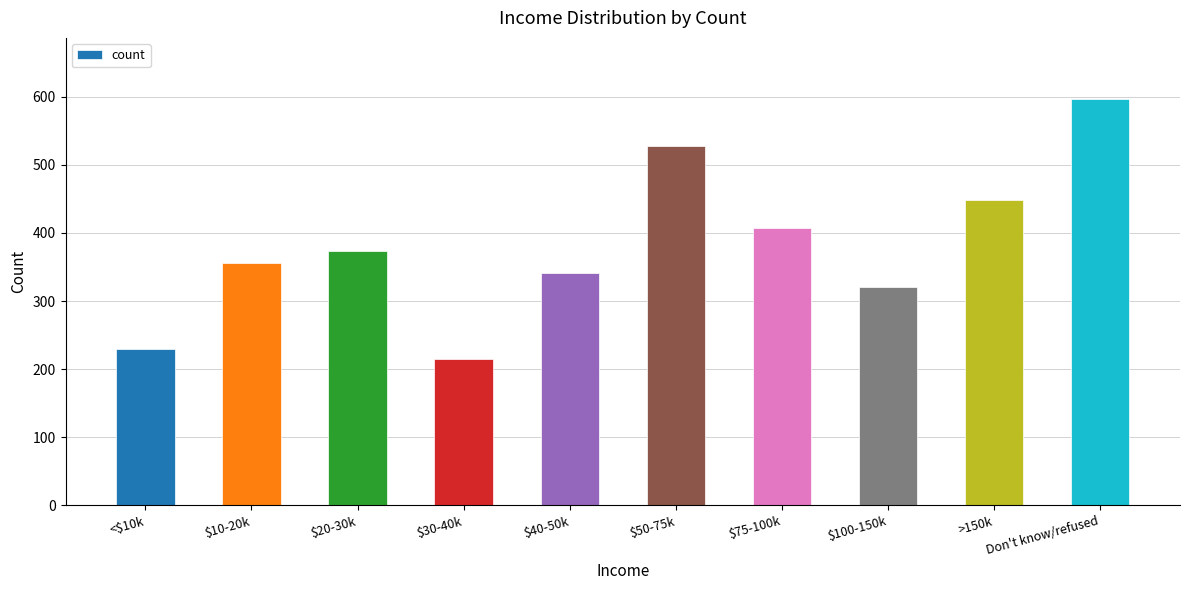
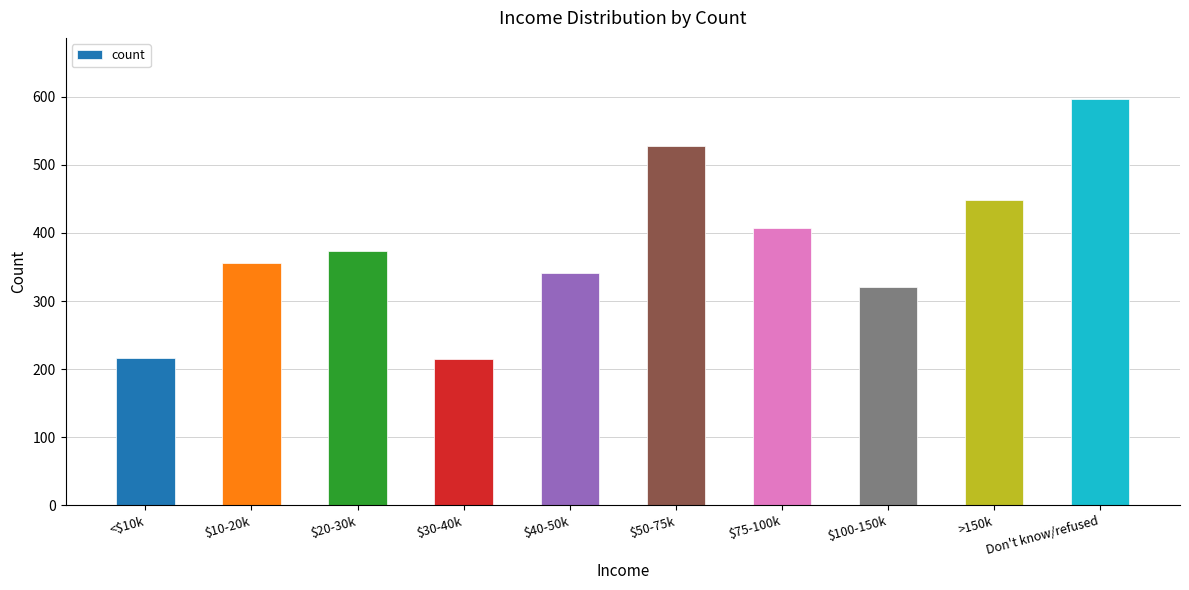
  {
-   "<$10k": 230,
+   "<$10k": 220,
    "$10-20k": 360,
    "$20-30k": 370,
    "$30-40k": 220,
    "$40-50k": 340,
    "$50-75k": 530,
    "$75-100k": 410,
    "$100-150k": 320,
    ">150k": 450,
    "Don't know/refused": 600
  }
